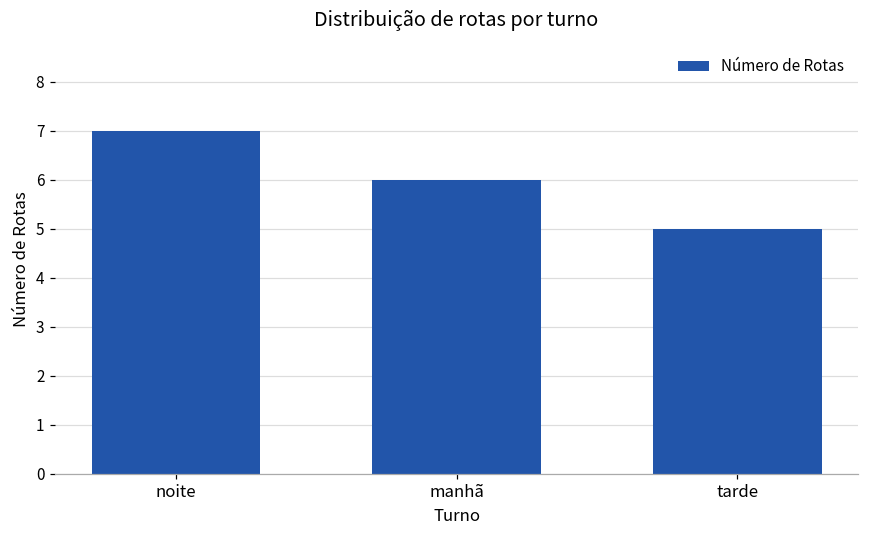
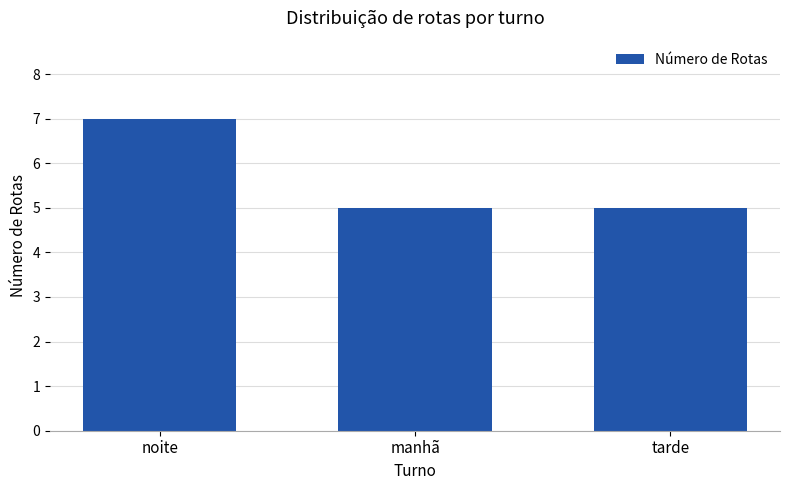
  {
    "noite": 7,
-   "manhã": 6,
+   "manhã": 5,
    "tarde": 5
  }
